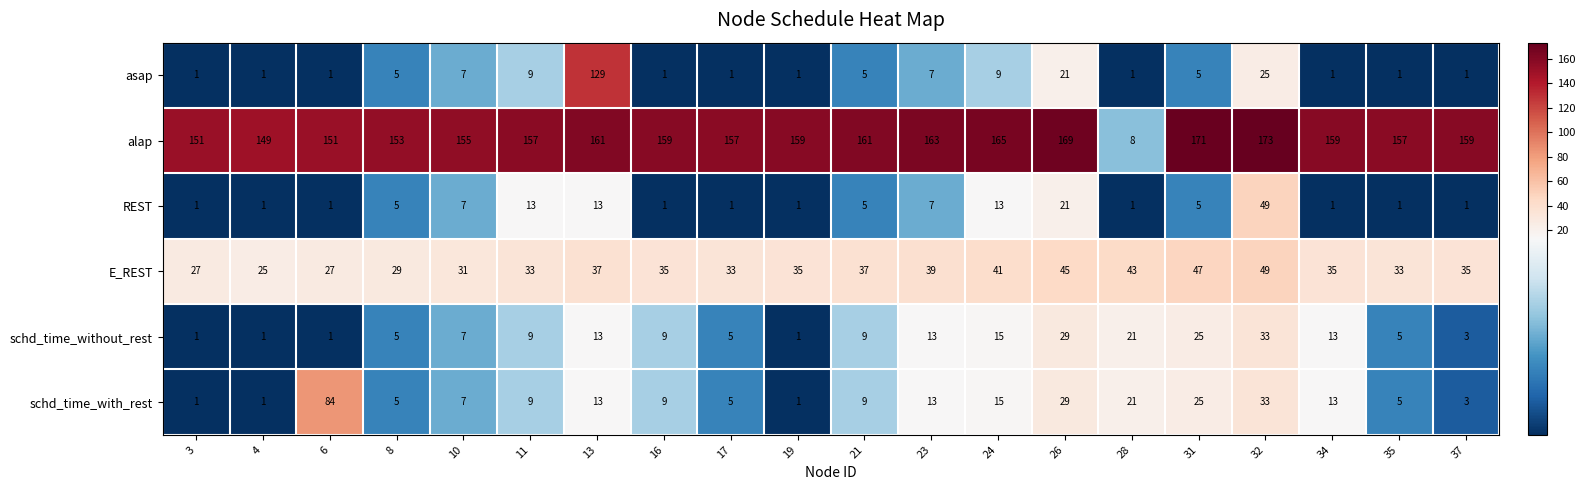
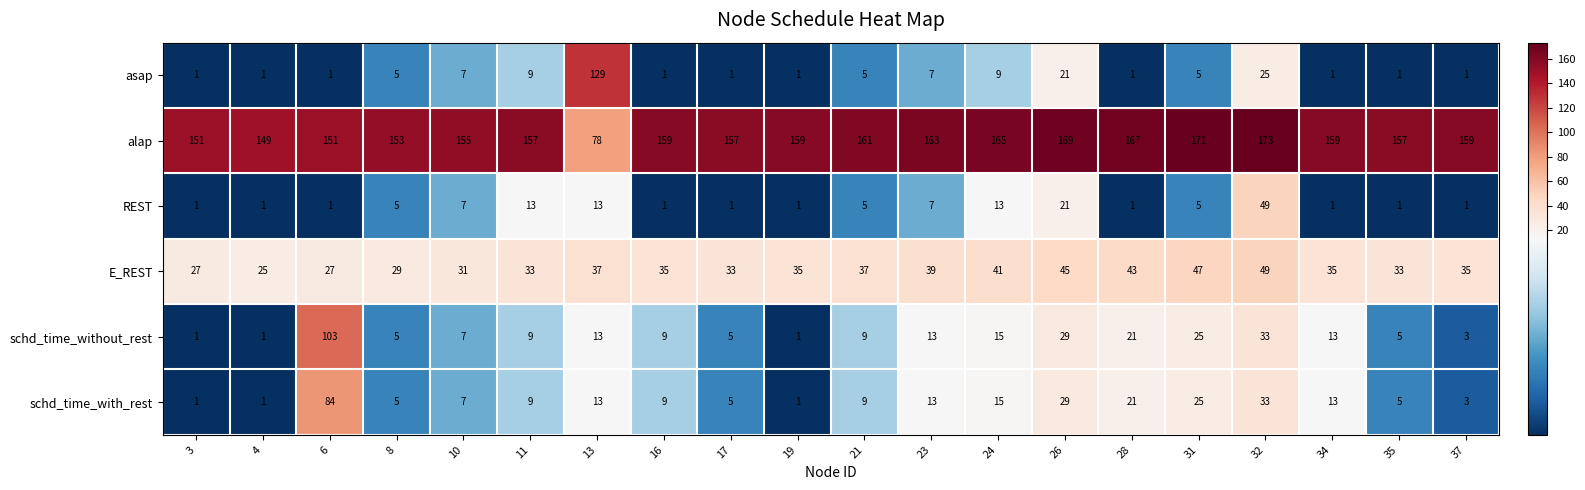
  {
    "asap": {
      "3": 1,
      "4": 1,
      "6": 1,
      "8": 5,
      "10": 7,
      "11": 9,
      "13": 129,
      "16": 1,
      "17": 1,
      "19": 1,
      "21": 5,
      "23": 7,
      "24": 9,
      "26": 21,
      "28": 1,
      "31": 5,
      "32": 25,
      "34": 1,
      "35": 1,
      "37": 1
    },
    "alap": {
      "3": 151,
      "4": 149,
      "6": 151,
      "8": 153,
      "10": 155,
      "11": 157,
-     "13": 161,
+     "13": 78,
      "16": 159,
      "17": 157,
      "19": 159,
      "21": 161,
      "23": 163,
      "24": 165,
      "26": 169,
-     "28": 8,
+     "28": 167,
      "31": 171,
      "32": 173,
      "34": 159,
      "35": 157,
      "37": 159
    },
    "REST": {
      "3": 1,
      "4": 1,
      "6": 1,
      "8": 5,
      "10": 7,
      "11": 13,
      "13": 13,
      "16": 1,
      "17": 1,
      "19": 1,
      "21": 5,
      "23": 7,
      "24": 13,
      "26": 21,
      "28": 1,
      "31": 5,
      "32": 49,
      "34": 1,
      "35": 1,
      "37": 1
    },
    "E_REST": {
      "3": 27,
      "4": 25,
      "6": 27,
      "8": 29,
      "10": 31,
      "11": 33,
      "13": 37,
      "16": 35,
      "17": 33,
      "19": 35,
      "21": 37,
      "23": 39,
      "24": 41,
      "26": 45,
      "28": 43,
      "31": 47,
      "32": 49,
      "34": 35,
      "35": 33,
      "37": 35
    },
    "schd_time_without_rest": {
      "3": 1,
      "4": 1,
-     "6": 1,
+     "6": 103,
      "8": 5,
      "10": 7,
      "11": 9,
      "13": 13,
      "16": 9,
      "17": 5,
      "19": 1,
      "21": 9,
      "23": 13,
      "24": 15,
      "26": 29,
      "28": 21,
      "31": 25,
      "32": 33,
      "34": 13,
      "35": 5,
      "37": 3
    },
    "schd_time_with_rest": {
      "3": 1,
      "4": 1,
      "6": 84,
      "8": 5,
      "10": 7,
      "11": 9,
      "13": 13,
      "16": 9,
      "17": 5,
      "19": 1,
      "21": 9,
      "23": 13,
      "24": 15,
      "26": 29,
      "28": 21,
      "31": 25,
      "32": 33,
      "34": 13,
      "35": 5,
      "37": 3
    }
  }
